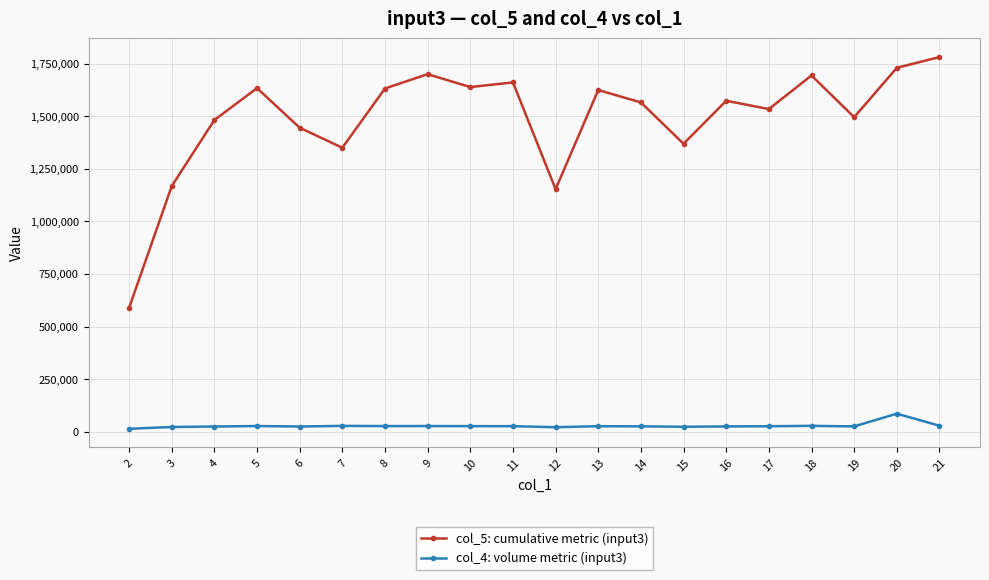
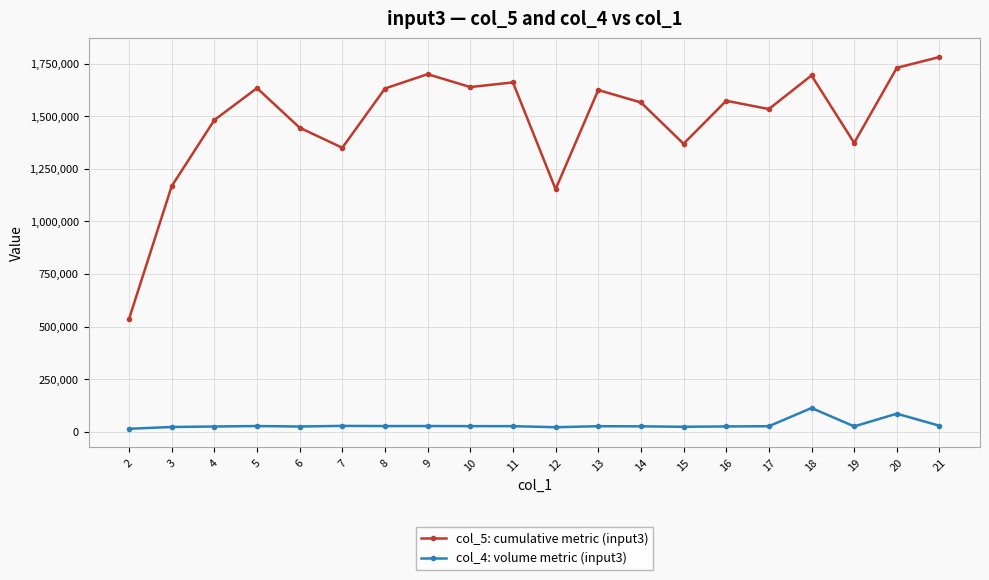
  {
    "col_5: cumulative metric (input3)": {
-     "2": "590,000",
+     "2": "540,000",
      "3": "1,170,000",
      "4": "1,480,000",
      "5": "1,630,000",
      "6": "1,440,000",
      "7": "1,350,000",
      "8": "1,630,000",
      "9": "1,700,000",
      "10": "1,640,000",
      "11": "1,660,000",
      "12": "1,150,000",
      "13": "1,620,000",
      "14": "1,570,000",
      "15": "1,370,000",
      "16": "1,570,000",
      "17": "1,530,000",
      "18": "1,690,000",
-     "19": "1,490,000",
+     "19": "1,370,000",
      "20": "1,730,000",
      "21": "1,780,000"
    },
    "col_4: volume metric (input3)": {
      "2": "10,000",
      "3": "20,000",
      "4": "20,000",
      "5": "30,000",
      "6": "20,000",
      "7": "30,000",
      "8": "30,000",
      "9": "30,000",
      "10": "30,000",
      "11": "30,000",
      "12": "20,000",
      "13": "30,000",
      "14": "30,000",
      "15": "20,000",
      "16": "30,000",
      "17": "30,000",
-     "18": "30,000",
+     "18": "110,000",
      "19": "30,000",
      "20": "90,000",
      "21": "30,000"
    }
  }
